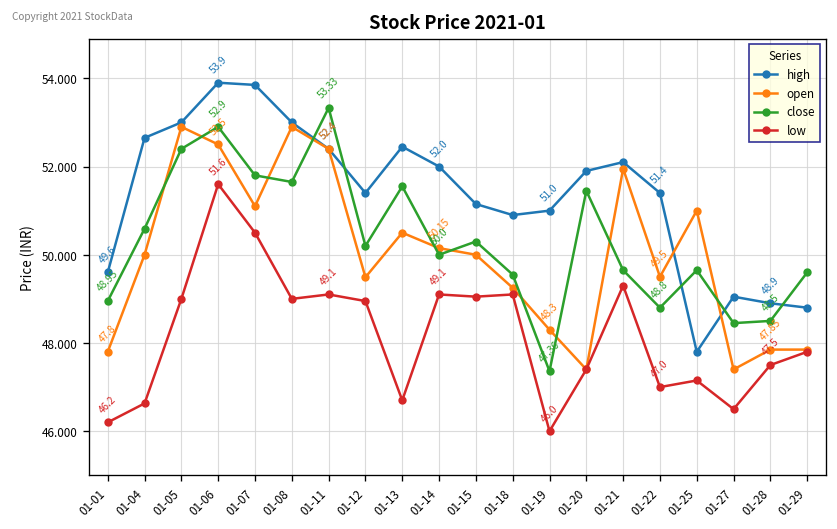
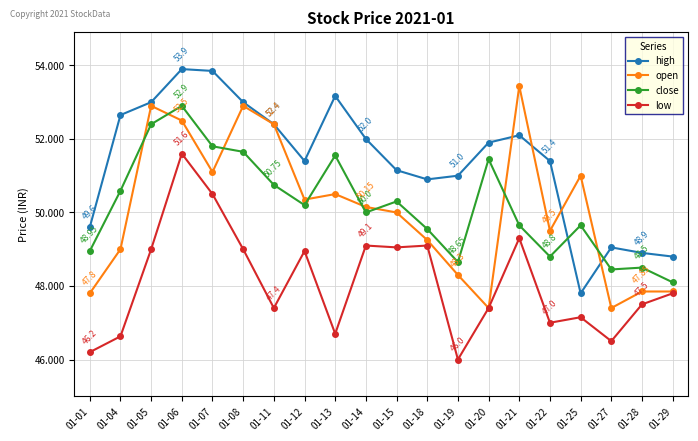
  {
    "high": {
      "01-04": 52.7,
      "01-05": 53.0,
      "01-08": 53.0,
      "01-12": 51.4,
-     "01-13": 52.5,
+     "01-13": 53.2,
      "01-15": 51.2,
      "01-18": 50.9,
      "01-20": 51.9,
      "01-21": 52.1,
      "01-25": 47.8,
      "01-27": 49.1,
      "01-29": 48.8
    },
    "open": {
-     "01-04": 50,
+     "01-04": 49,
      "01-07": 51.1,
      "01-08": 52.9,
-     "01-12": 49.5,
+     "01-12": 50.4,
      "01-13": 50.5,
      "01-18": 49.3,
-     "01-21": 52.0,
+     "01-21": 53.4,
      "01-25": 51.0,
      "01-27": 47.4
    },
    "close": {
-     "01-11": 53.33,
-     "01-19": 47.36,
-     "01-29": 49.6
+     "01-11": 50.75,
+     "01-19": 48.65,
+     "01-29": 48.1
    },
    "low": {
      "01-01": 46.2,
      "01-06": 51.6,
-     "01-11": 49.1,
+     "01-11": 47.4,
      "01-14": 49.1,
      "01-19": 46.0,
      "01-22": 47.0
    }
  }
